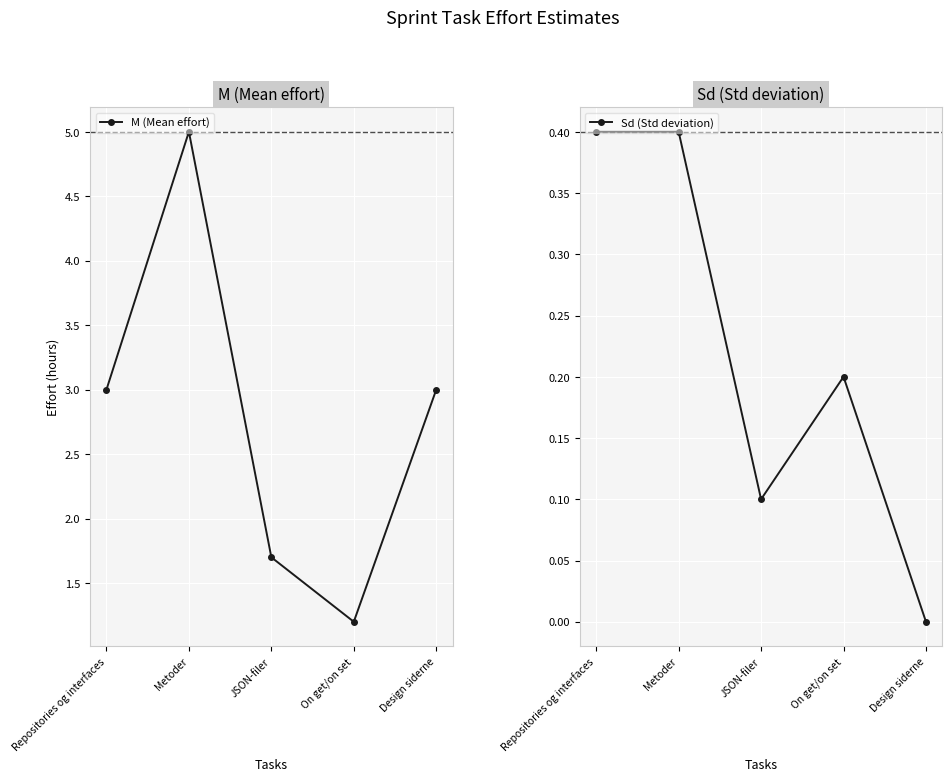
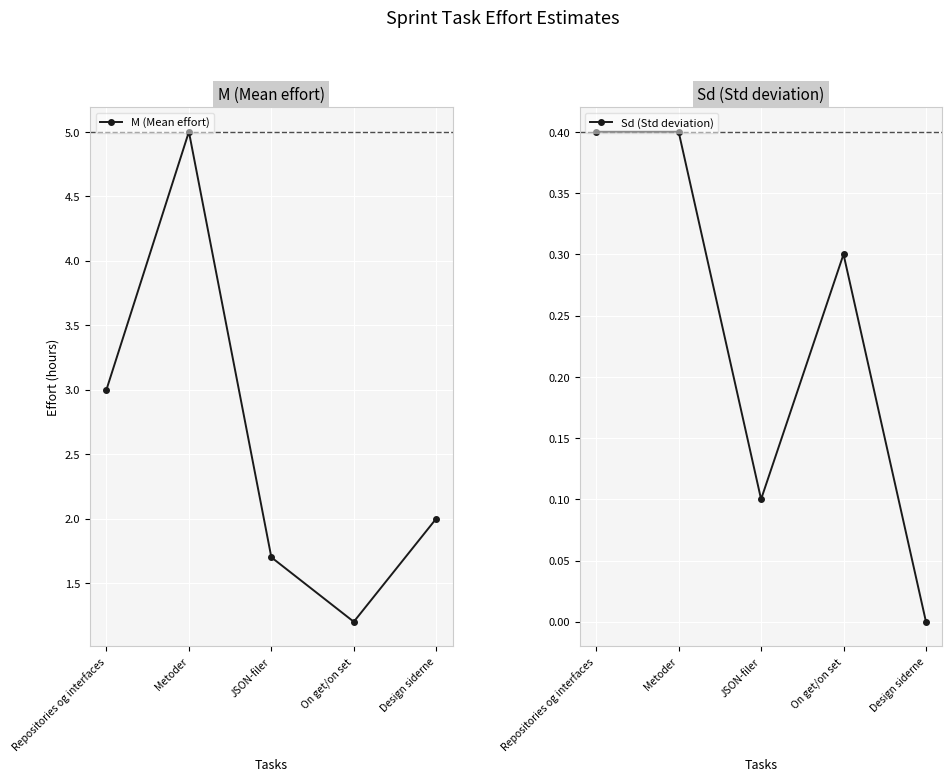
  {
    "M (Mean effort)": {
      "Repositories og interfaces": 3,
      "JSON-filer": 1.70,
      "On get/on set": 1.20,
-     "Design siderne": 3
+     "Design siderne": 2
    },
    "Sd (Std deviation)": {
      "JSON-filer": 0.1,
-     "On get/on set": 0.2,
+     "On get/on set": 0.3,
      "Design siderne": 0.0
    }
  }
